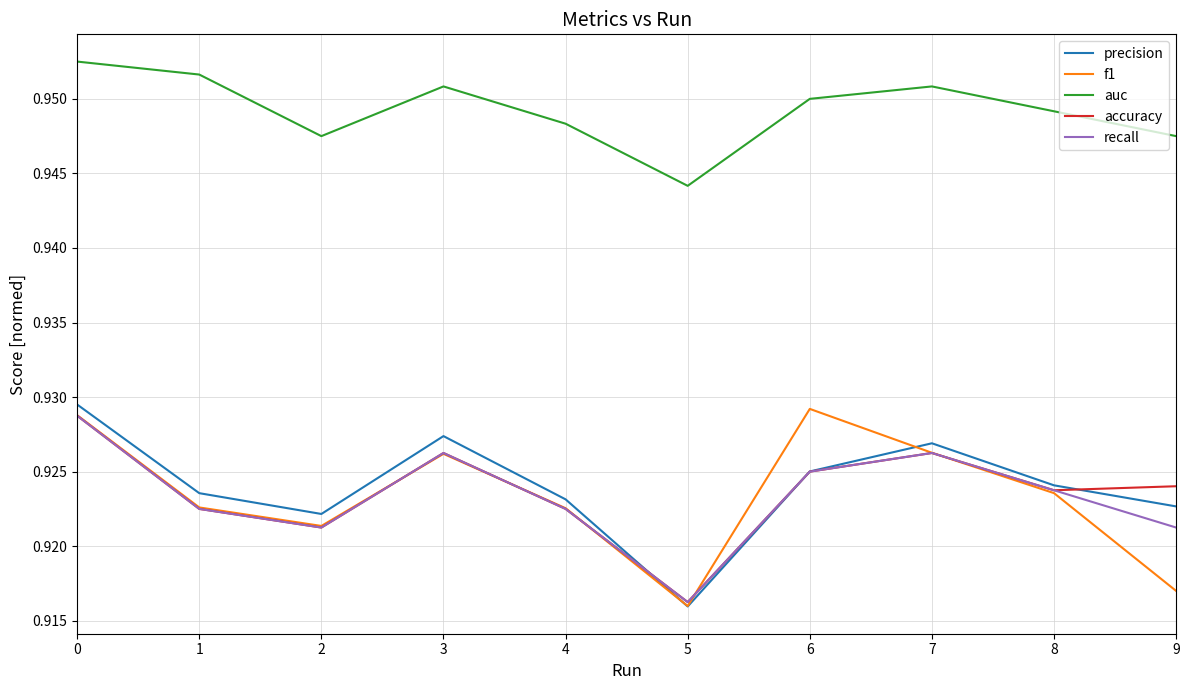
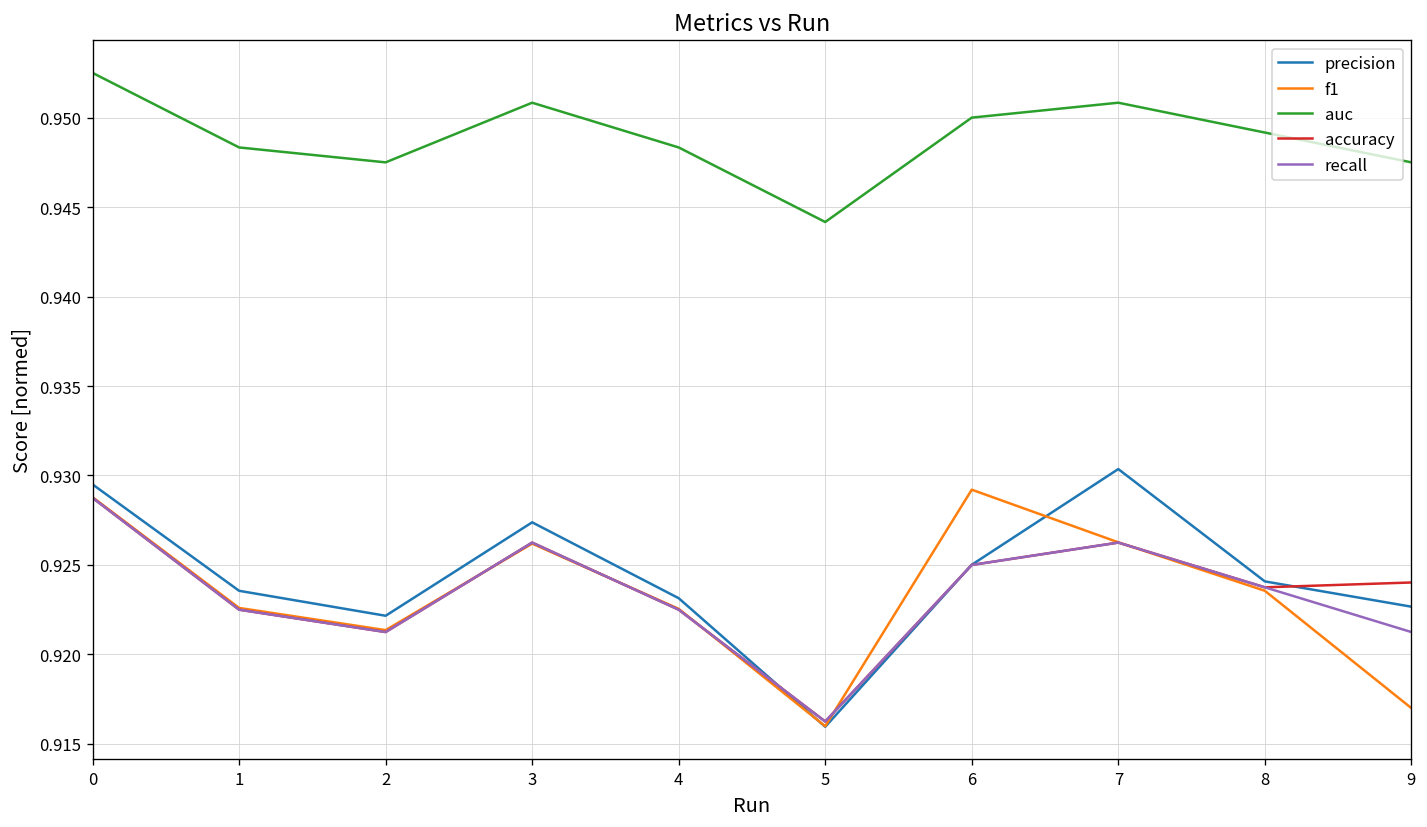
  {
    "precision": {
      "0": 0.9295,
      "1": 0.9236,
      "2": 0.9222,
      "3": 0.9274,
      "4": 0.9231,
-     "7": 0.9269,
+     "7": 0.9304,
      "8": 0.9241,
      "9": 0.9227
    },
    "f1": {
      "6": 0.9292,
      "8": 0.9236,
      "9": 0.9170
    },
    "auc": {
      "0": 0.9525,
-     "1": 0.9516,
+     "1": 0.9483,
      "2": 0.9475,
      "3": 0.9508,
      "4": 0.9483,
      "5": 0.9442,
      "6": 0.9500,
      "7": 0.9508,
      "8": 0.9492,
      "9": 0.9475
    },
    "accuracy": {
      "9": 0.9240
    },
    "recall": {
      "9": 0.9213
    }
  }
